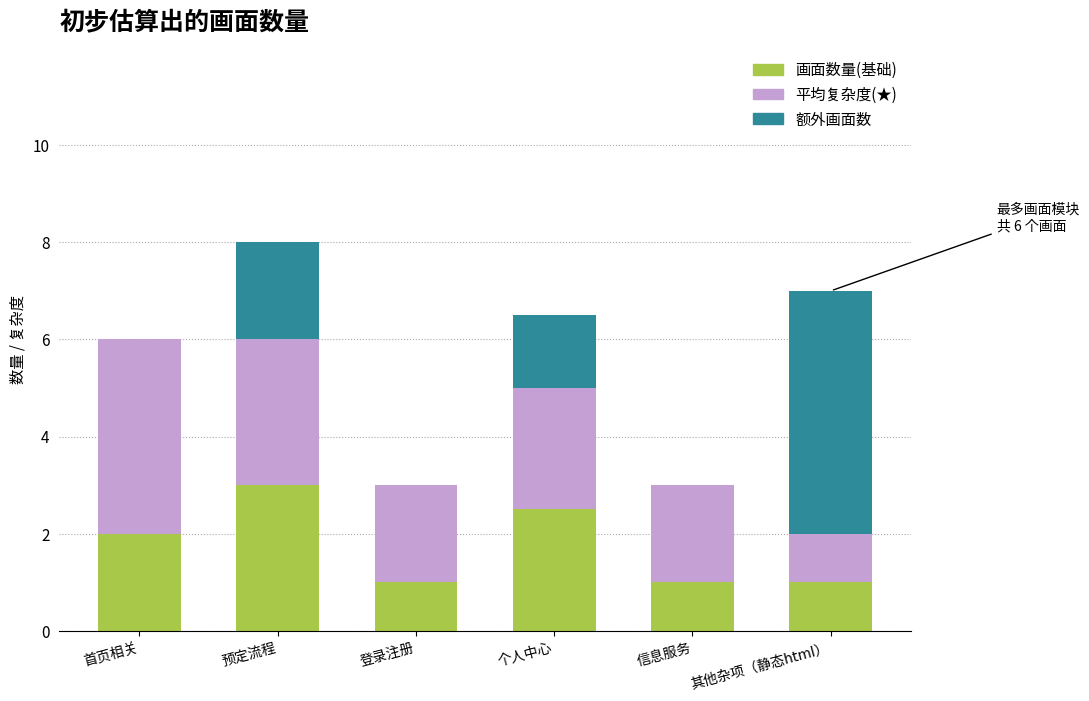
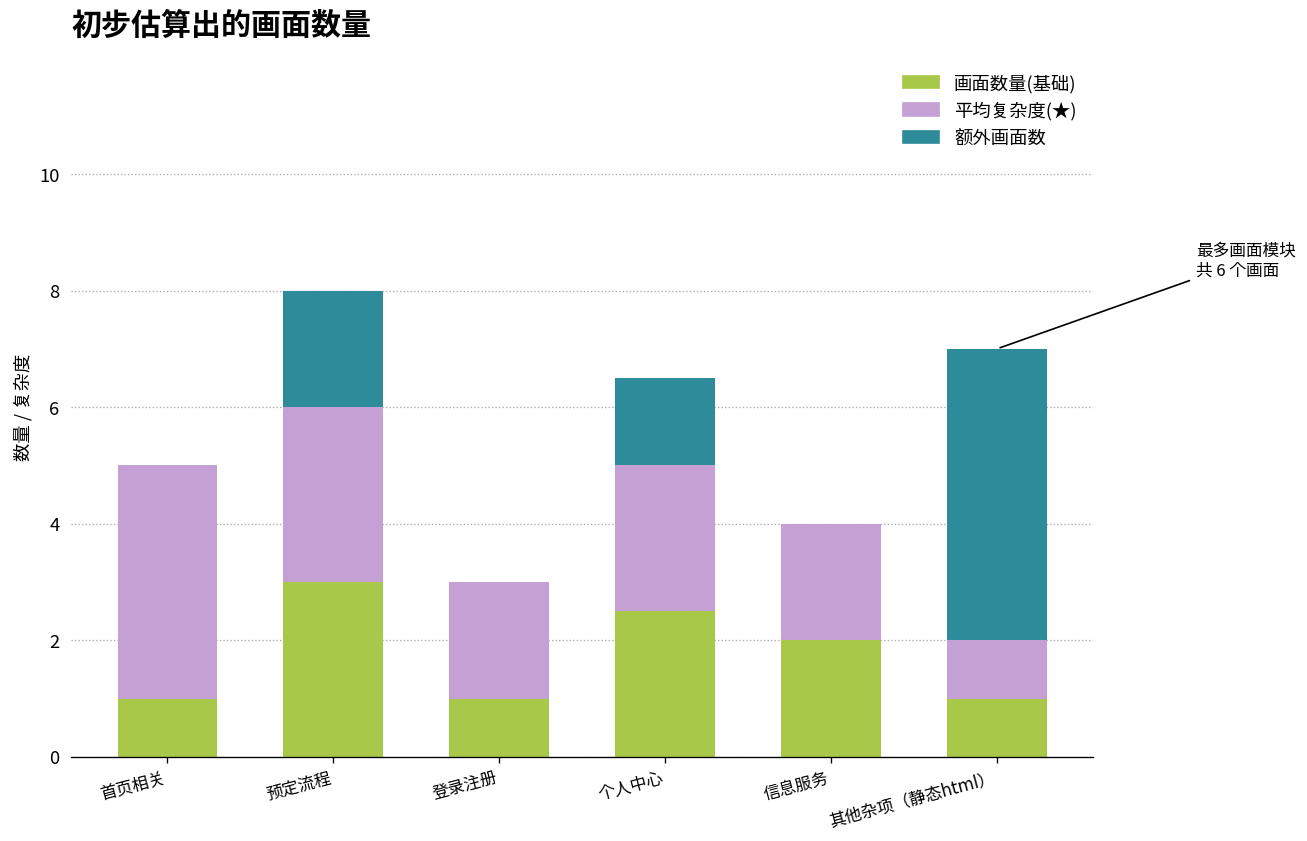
  {
    "画面数量(基础)": {
-     "首页相关": 2,
+     "首页相关": 1,
      "预定流程": 3,
      "登录注册": 1,
      "个人中心": 2.5,
-     "信息服务": 1,
+     "信息服务": 2,
      "其他杂项（静态html）": 1
    },
    "额外画面数": {
      "首页相关": 0,
      "预定流程": 2,
      "登录注册": 0,
      "个人中心": 1.5,
      "信息服务": 0
    }
  }
